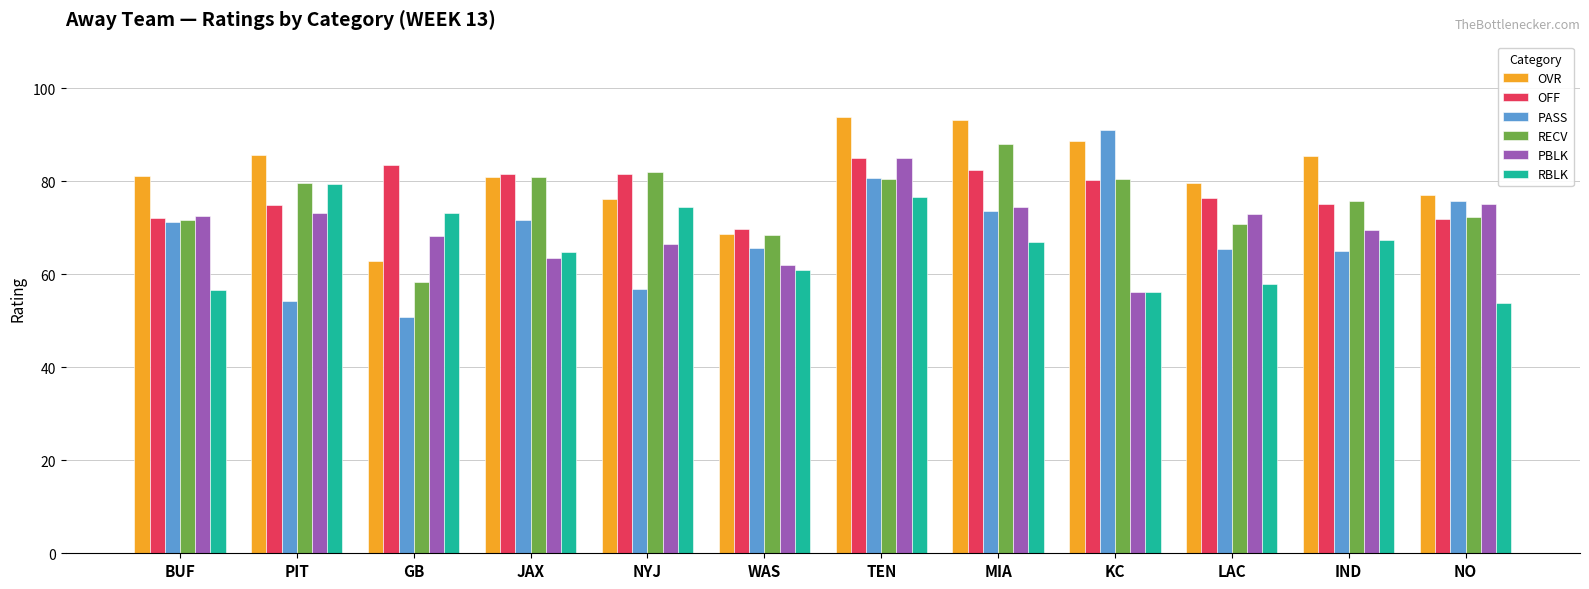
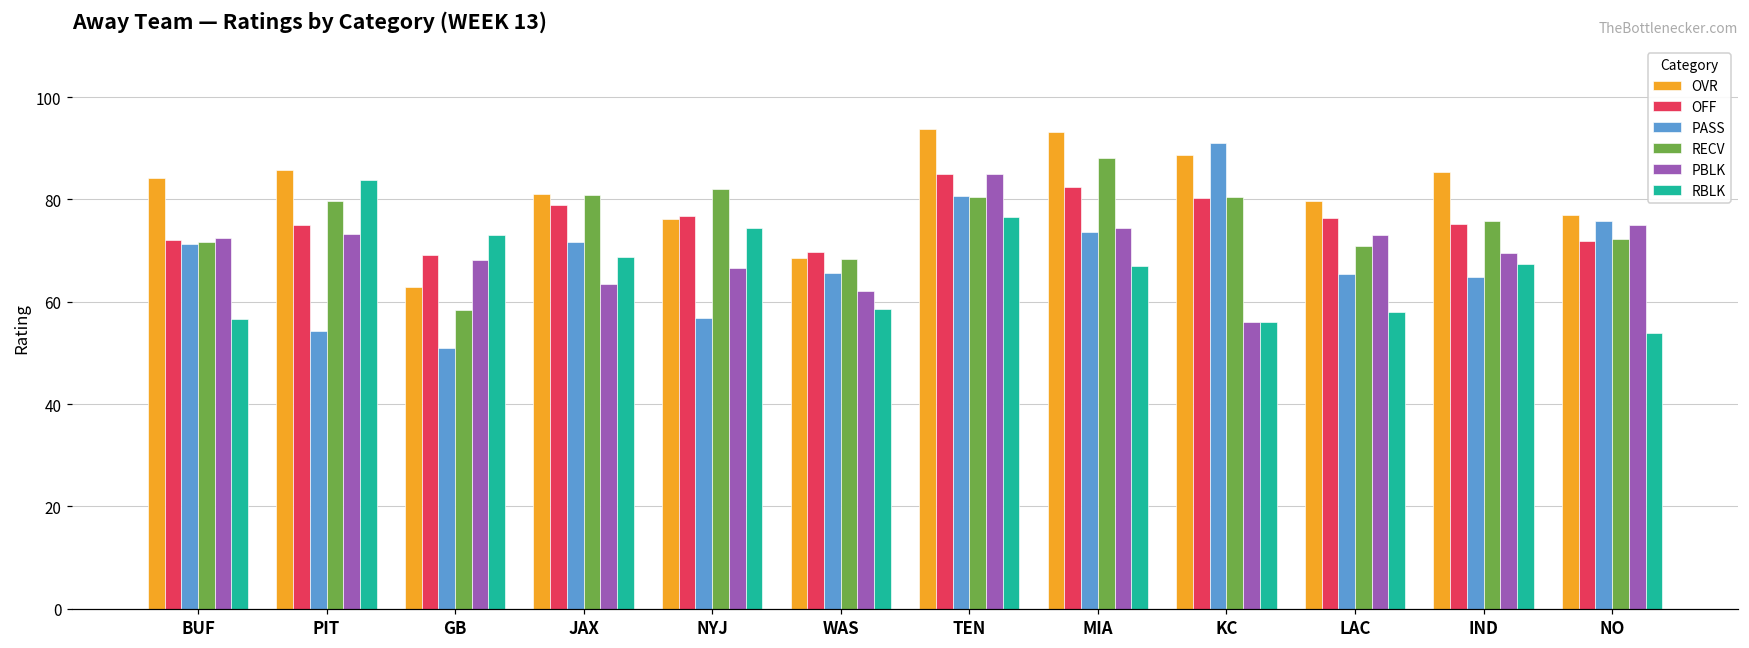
  {
    "OVR": {
-     "BUF": 81,
+     "BUF": 84,
      "PIT": 86,
      "GB": 63,
      "JAX": 81,
      "NYJ": 76,
      "WAS": 69,
      "TEN": 94,
      "MIA": 93,
      "KC": 89,
      "LAC": 80,
      "IND": 85,
      "NO": 77
    },
    "OFF": {
      "BUF": 72,
      "PIT": 75,
-     "GB": 84,
-     "JAX": 82,
-     "NYJ": 82,
+     "GB": 69,
+     "JAX": 79,
+     "NYJ": 77,
      "WAS": 70,
      "TEN": 85,
      "MIA": 82,
      "KC": 80,
      "LAC": 76,
      "IND": 75,
      "NO": 72
    },
    "PASS": {
      "BUF": 71,
      "PIT": 54,
      "GB": 51,
      "JAX": 72,
      "NYJ": 57,
      "WAS": 66,
      "TEN": 81,
      "MIA": 74,
      "KC": 91,
      "LAC": 65,
      "IND": 65,
      "NO": 76
    },
    "RECV": {
      "BUF": 72,
      "PIT": 80,
      "GB": 58,
      "JAX": 81,
      "NYJ": 82,
      "WAS": 68,
      "TEN": 80,
      "MIA": 88,
      "KC": 81,
      "LAC": 71,
      "IND": 76,
      "NO": 72
    },
    "PBLK": {
      "BUF": 73,
      "PIT": 73,
      "GB": 68,
      "JAX": 63,
      "NYJ": 67,
      "WAS": 62,
      "TEN": 85,
      "MIA": 74,
      "KC": 56,
      "LAC": 73,
      "IND": 70,
      "NO": 75
    },
    "RBLK": {
      "BUF": 57,
-     "PIT": 79,
+     "PIT": 84,
      "GB": 73,
-     "JAX": 65,
+     "JAX": 69,
      "NYJ": 75,
-     "WAS": 61,
+     "WAS": 59,
      "TEN": 77,
      "MIA": 67,
      "KC": 56,
      "LAC": 58,
      "IND": 67,
      "NO": 54
    }
  }
